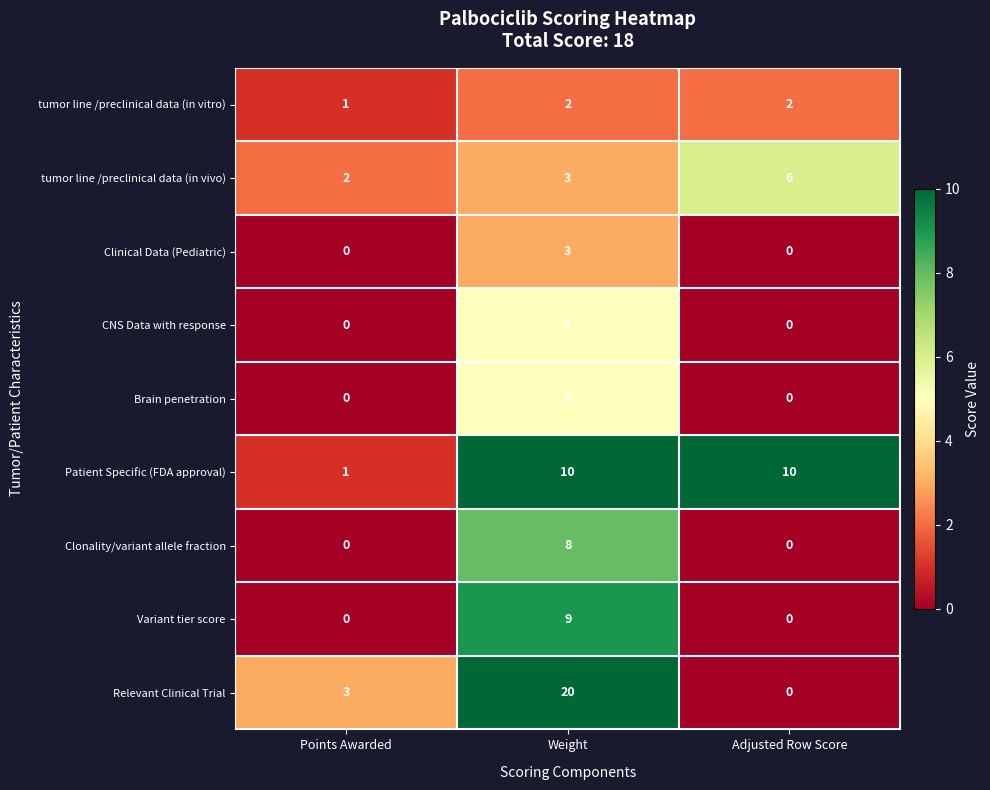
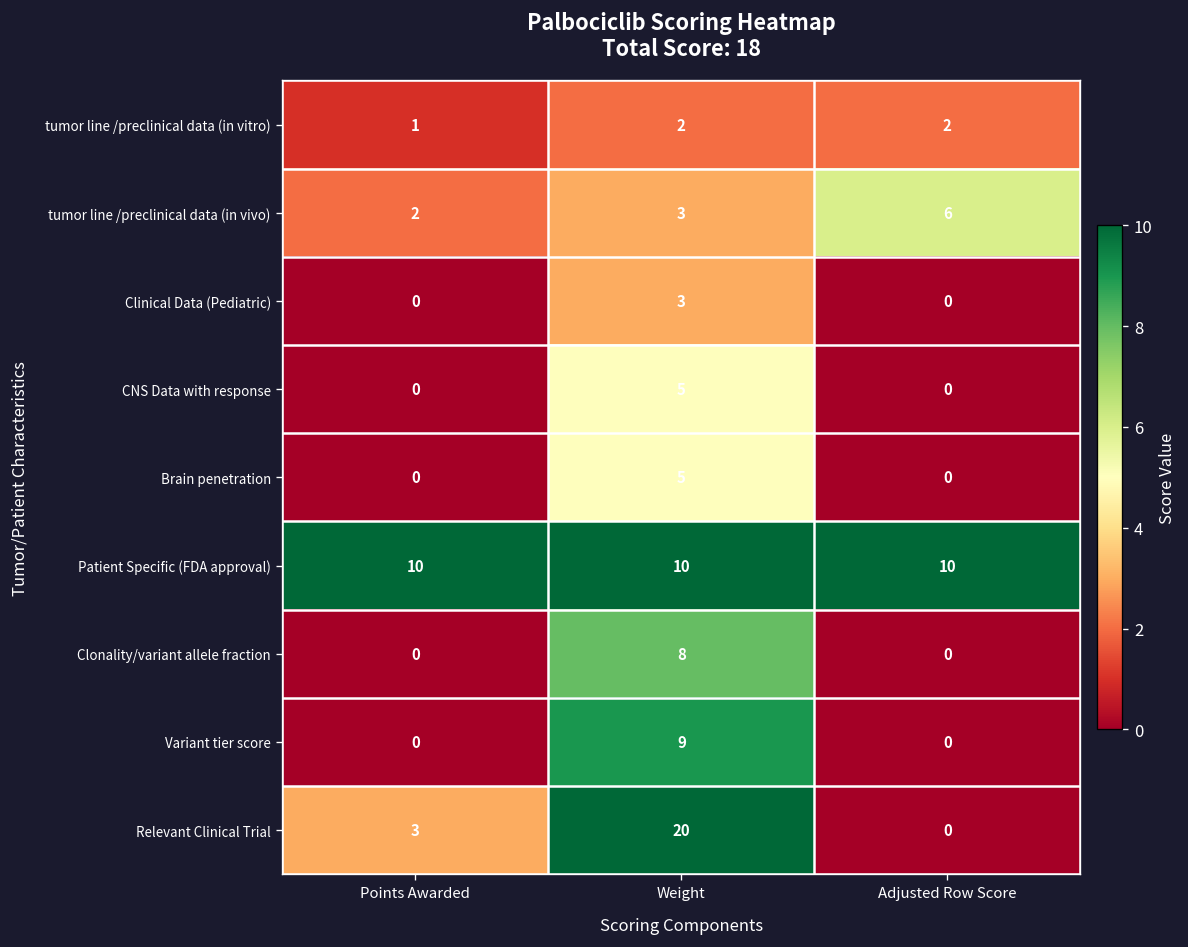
  {
    "tumor line /preclinical data (in vitro)": {
      "Points Awarded": 1,
      "Weight": 2,
      "Adjusted Row Score": 2
    },
    "tumor line /preclinical data (in vivo)": {
      "Points Awarded": 2,
      "Weight": 3,
      "Adjusted Row Score": 6
    },
    "Clinical Data (Pediatric)": {
      "Points Awarded": 0,
      "Weight": 3,
      "Adjusted Row Score": 0
    },
    "CNS Data with response": {
      "Points Awarded": 0,
      "Weight": 5,
      "Adjusted Row Score": 0
    },
    "Brain penetration": {
      "Points Awarded": 0,
      "Weight": 5,
      "Adjusted Row Score": 0
    },
    "Patient Specific (FDA approval)": {
-     "Points Awarded": 1,
+     "Points Awarded": 10,
      "Weight": 10,
      "Adjusted Row Score": 10
    },
    "Clonality/variant allele fraction": {
      "Points Awarded": 0,
      "Weight": 8,
      "Adjusted Row Score": 0
    },
    "Variant tier score": {
      "Points Awarded": 0,
      "Weight": 9,
      "Adjusted Row Score": 0
    },
    "Relevant Clinical Trial": {
      "Points Awarded": 3,
      "Weight": 20,
      "Adjusted Row Score": 0
    }
  }
